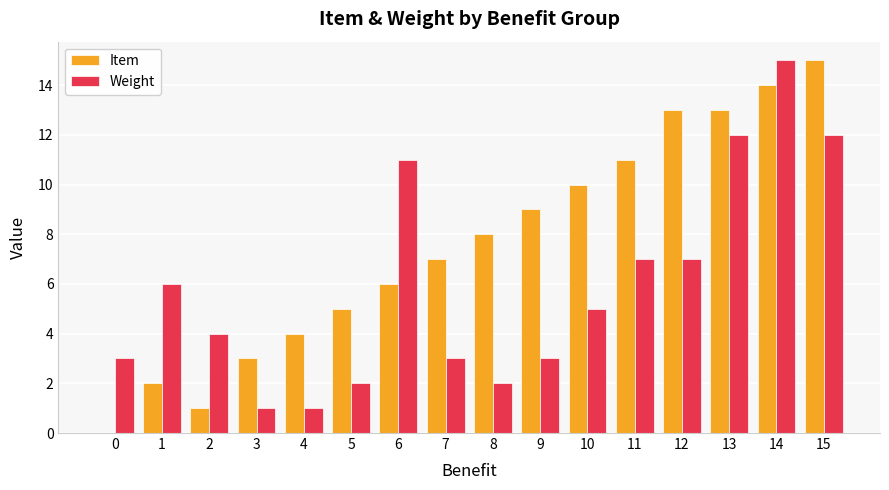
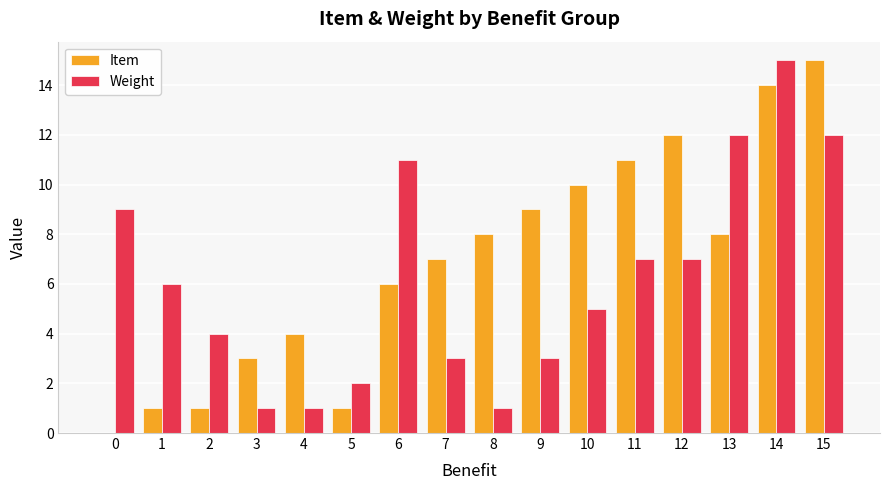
  {
    "Item": {
      "0": 0,
-     "1": 2,
+     "1": 1,
      "2": 1,
      "3": 3,
      "4": 4,
-     "5": 5,
+     "5": 1,
      "6": 6,
      "7": 7,
      "8": 8,
      "9": 9,
      "10": 10,
      "11": 11,
-     "12": 13,
-     "13": 13,
+     "12": 12,
+     "13": 8,
      "14": 14,
      "15": 15
    },
    "Weight": {
-     "0": 3,
+     "0": 9,
      "1": 6,
      "2": 4,
      "3": 1,
      "4": 1,
      "5": 2,
      "6": 11,
      "7": 3,
-     "8": 2,
+     "8": 1,
      "9": 3,
      "10": 5,
      "11": 7,
      "12": 7,
      "13": 12,
      "14": 15,
      "15": 12
    }
  }
